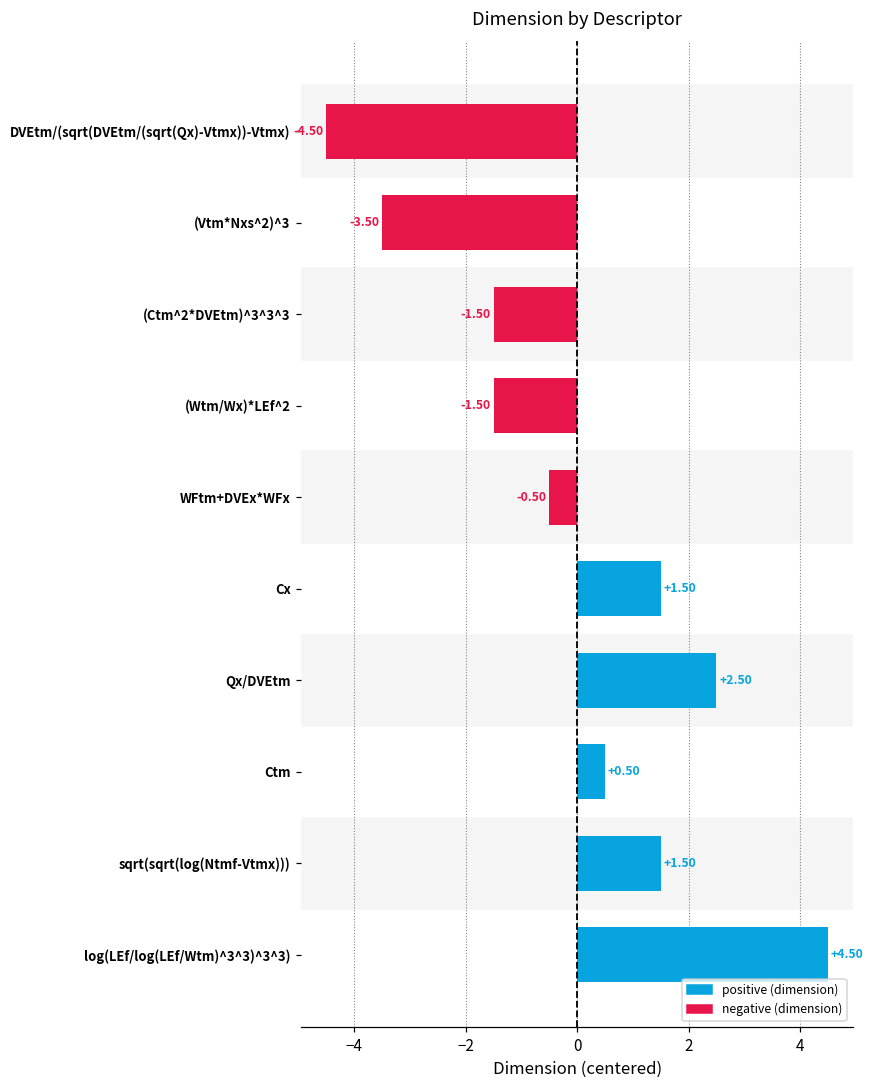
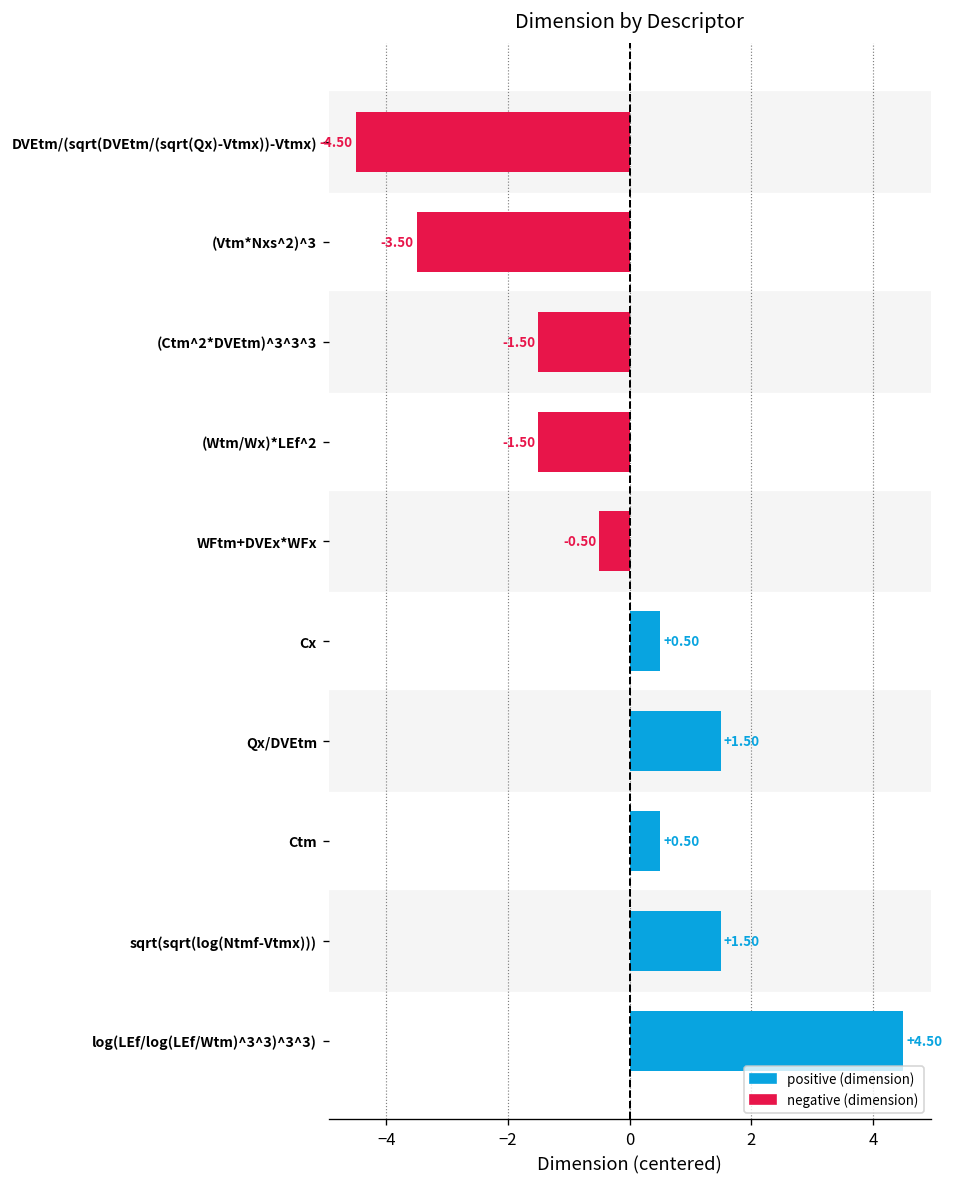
  {
    "DVEtm/(sqrt(DVEtm/(sqrt(Qx)-Vtmx))-Vtmx)": "-4.50",
    "(Vtm*Nxs^2)^3": "-3.50",
    "(Ctm^2*DVEtm)^3^3^3": "-1.50",
    "(Wtm/Wx)*LEf^2": "-1.50",
    "WFtm+DVEx*WFx": "-0.50",
-   "Cx": "+1.50",
-   "Qx/DVEtm": "+2.50",
+   "Cx": "+0.50",
+   "Qx/DVEtm": "+1.50",
    "Ctm": "+0.50",
    "sqrt(sqrt(log(Ntmf-Vtmx)))": "+1.50",
    "log(LEf/log(LEf/Wtm)^3^3)^3^3)": "+4.50"
  }
